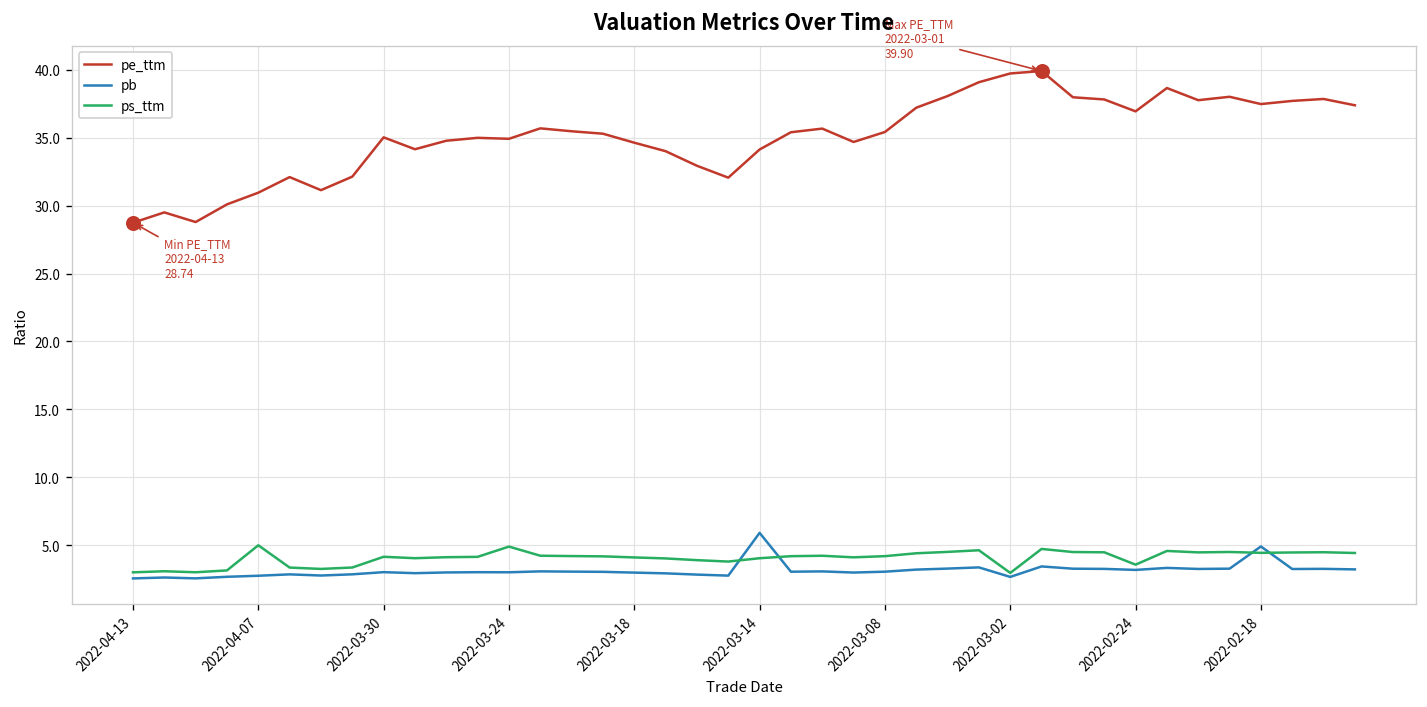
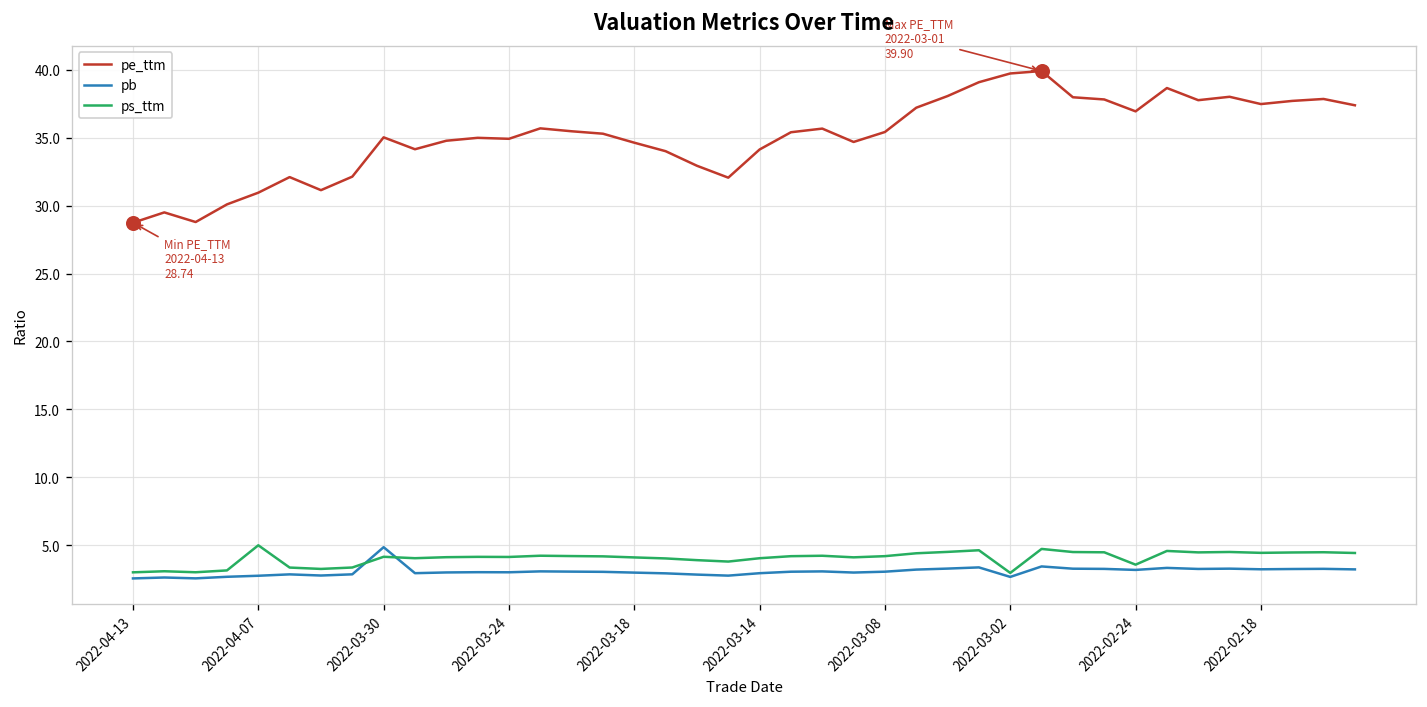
  {
    "pb": {
      "2022-04-13": 2.6,
      "2022-04-07": 2.8,
-     "2022-03-30": 3.0,
+     "2022-03-30": 4.9,
      "2022-03-24": 3.0,
      "2022-03-18": 3.0,
-     "2022-03-14": 5.9,
+     "2022-03-14": 2.9,
      "2022-03-08": 3.1,
      "2022-03-02": 2.7,
      "2022-02-24": 3.2,
-     "2022-02-18": 4.9
+     "2022-02-18": 3.2
    },
    "ps_ttm": {
      "2022-04-13": 3.0,
      "2022-04-07": 5.0,
      "2022-03-30": 4.1,
-     "2022-03-24": 4.9,
+     "2022-03-24": 4.1,
      "2022-03-18": 4.1,
      "2022-03-14": 4.0,
      "2022-03-08": 4.2,
      "2022-03-02": 3.0,
      "2022-02-24": 3.6,
      "2022-02-18": 4.4
    }
  }
